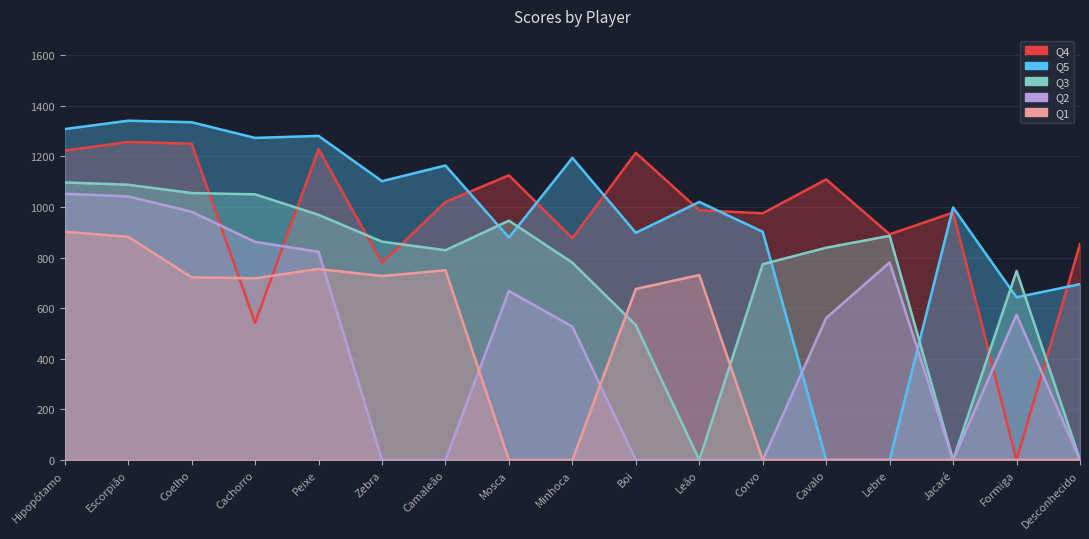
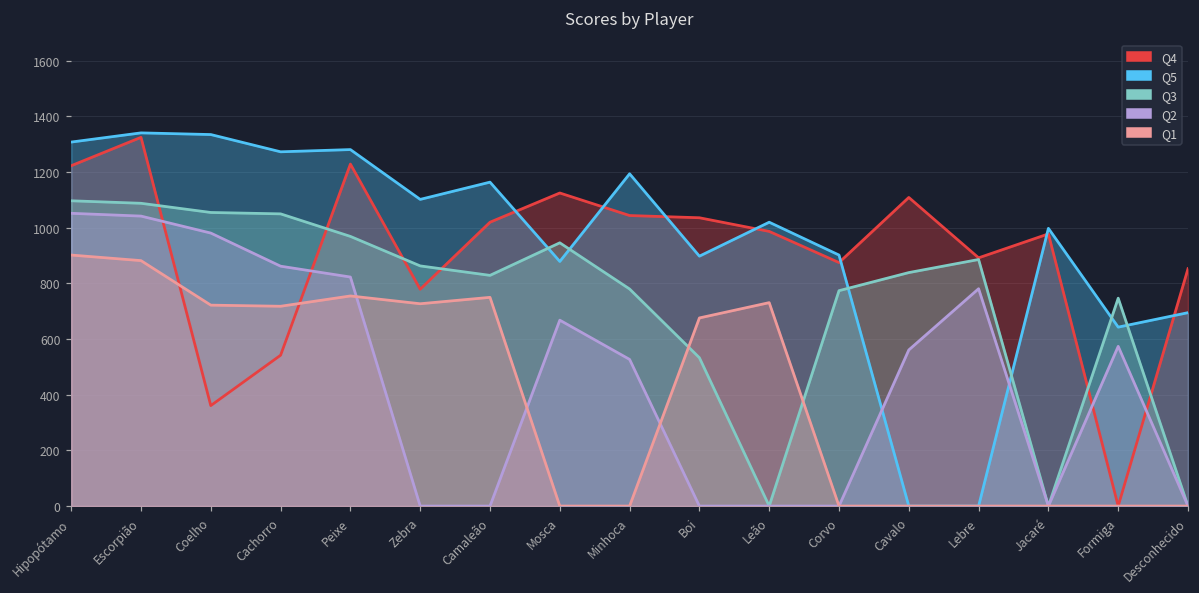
  {
    "Q4": {
      "Hipopótamo": 1220,
-     "Escorpião": 1260,
-     "Coelho": 1250,
+     "Escorpião": 1330,
+     "Coelho": 360,
      "Cachorro": 540,
      "Peixe": 1230,
      "Zebra": 780,
      "Camaleão": 1020,
      "Mosca": 1130,
-     "Minhoca": 880,
-     "Boi": 1210,
+     "Minhoca": 1040,
+     "Boi": 1040,
      "Leão": 990,
-     "Corvo": 980,
+     "Corvo": 880,
      "Cavalo": 1110,
      "Jacaré": 980,
      "Desconhecido": 850
    }
  }
